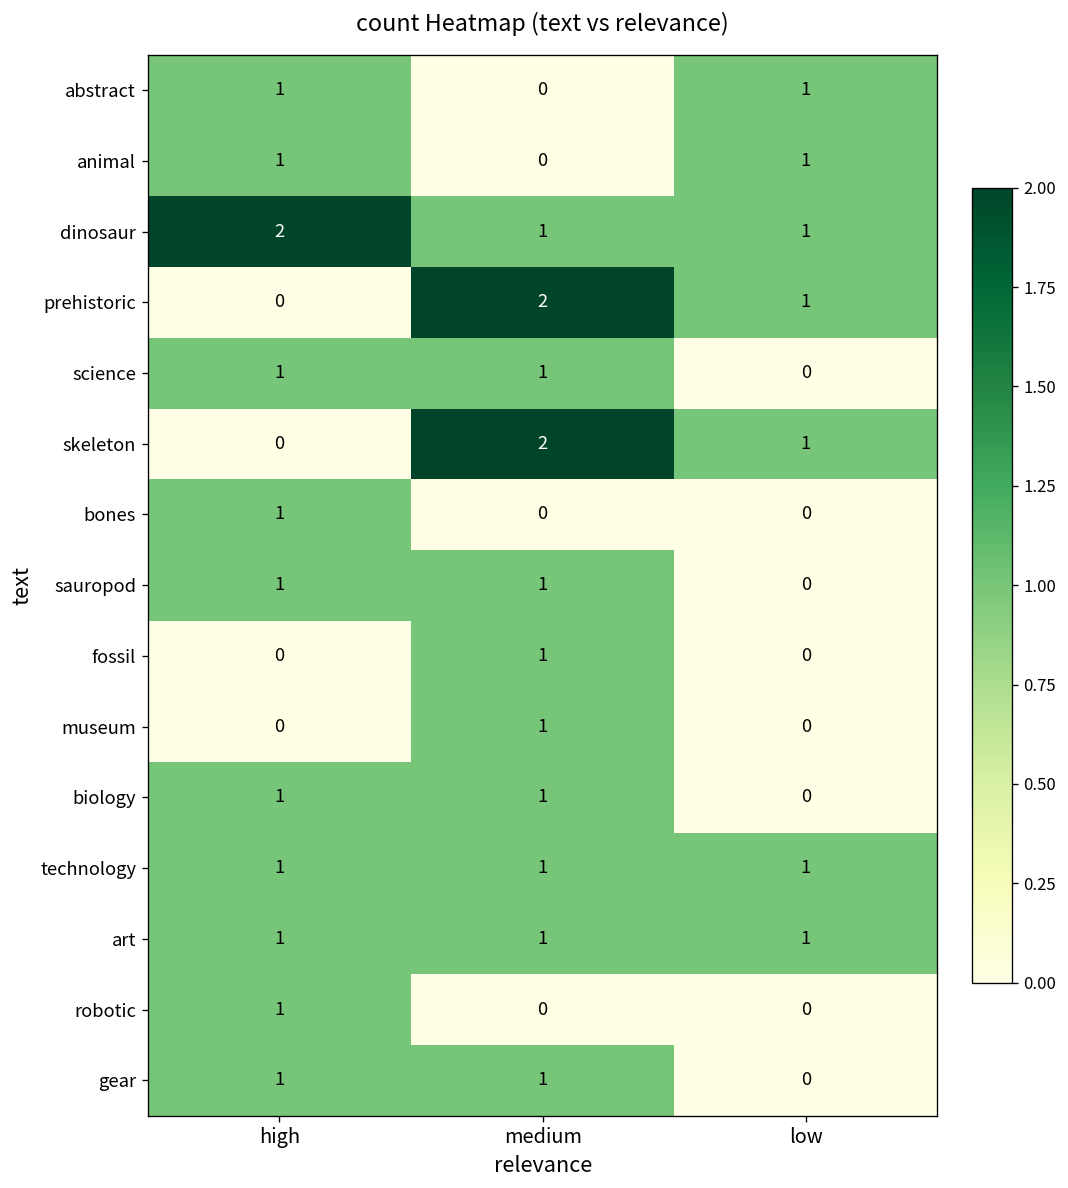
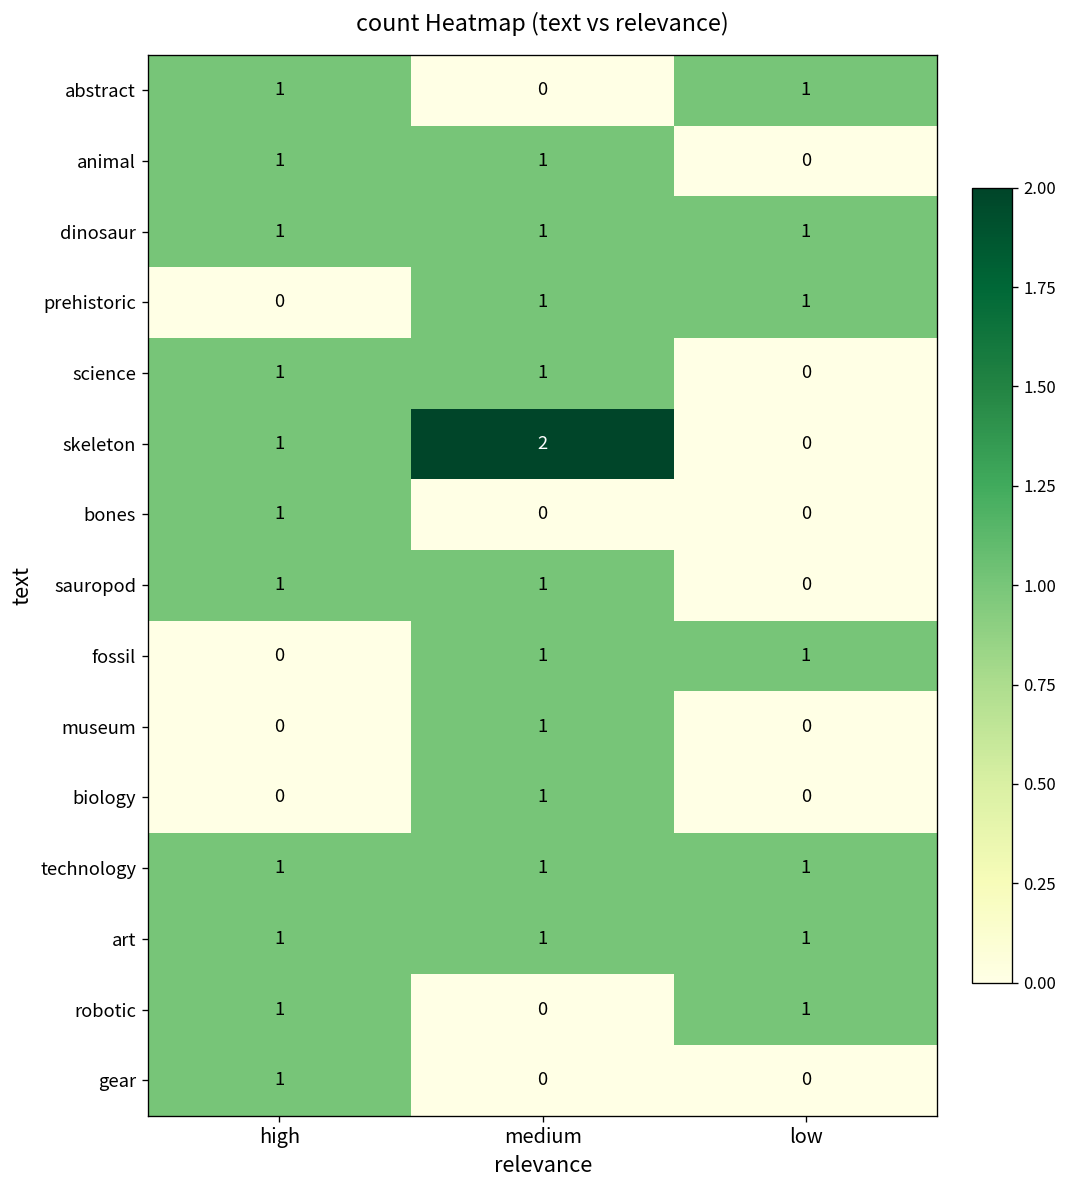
  {
    "abstract": {
      "high": 1,
      "medium": 0,
      "low": 1
    },
    "animal": {
      "high": 1,
-     "medium": 0,
-     "low": 1
+     "medium": 1,
+     "low": 0
    },
    "dinosaur": {
-     "high": 2,
+     "high": 1,
      "medium": 1,
      "low": 1
    },
    "prehistoric": {
      "high": 0,
-     "medium": 2,
+     "medium": 1,
      "low": 1
    },
    "science": {
      "high": 1,
      "medium": 1,
      "low": 0
    },
    "skeleton": {
-     "high": 0,
+     "high": 1,
      "medium": 2,
-     "low": 1
+     "low": 0
    },
    "bones": {
      "high": 1,
      "medium": 0,
      "low": 0
    },
    "sauropod": {
      "high": 1,
      "medium": 1,
      "low": 0
    },
    "fossil": {
      "high": 0,
      "medium": 1,
-     "low": 0
+     "low": 1
    },
    "museum": {
      "high": 0,
      "medium": 1,
      "low": 0
    },
    "biology": {
-     "high": 1,
+     "high": 0,
      "medium": 1,
      "low": 0
    },
    "technology": {
      "high": 1,
      "medium": 1,
      "low": 1
    },
    "art": {
      "high": 1,
      "medium": 1,
      "low": 1
    },
    "robotic": {
      "high": 1,
      "medium": 0,
-     "low": 0
+     "low": 1
    },
    "gear": {
      "high": 1,
-     "medium": 1,
+     "medium": 0,
      "low": 0
    }
  }
